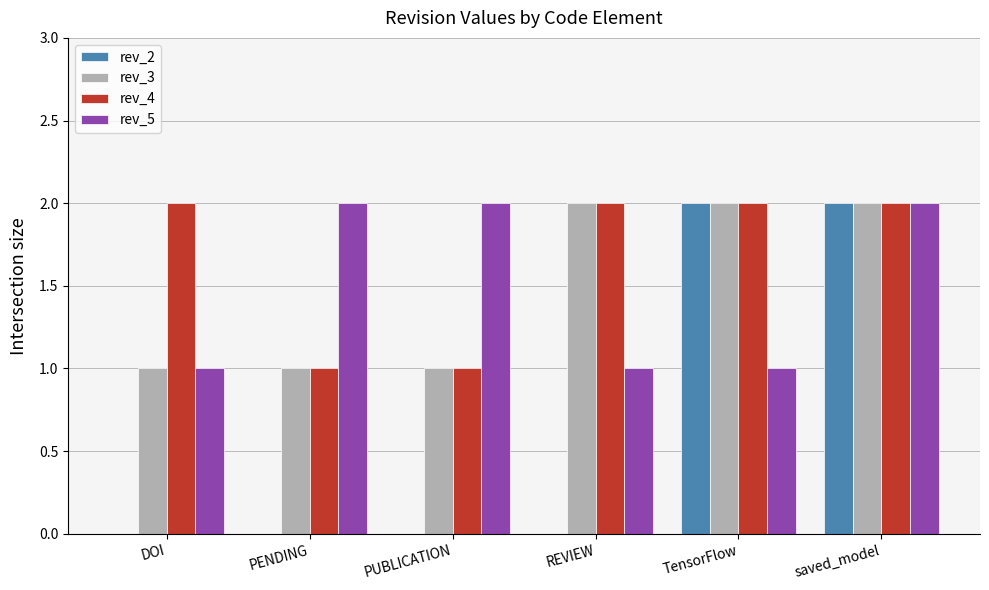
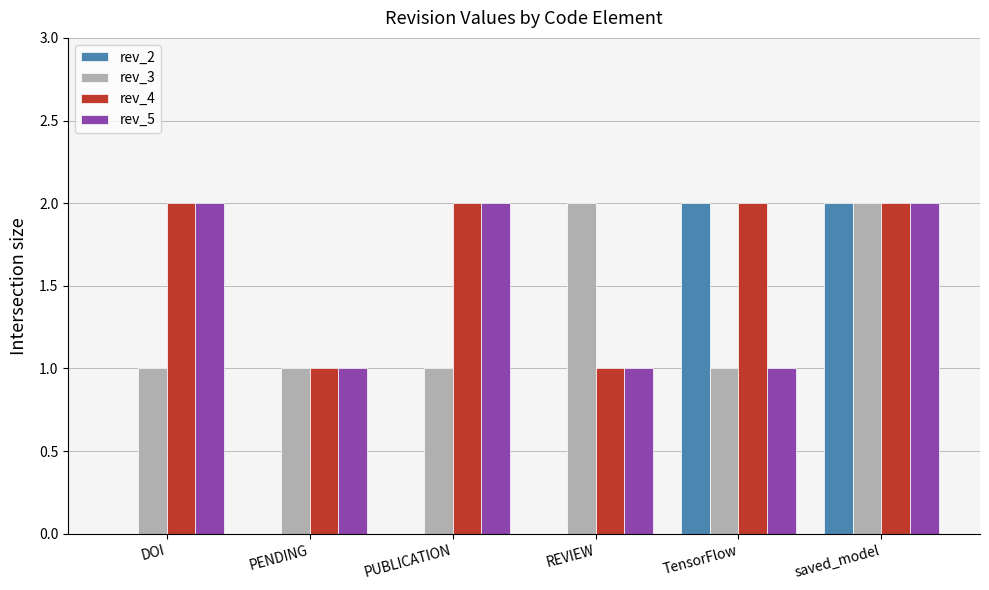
  {
    "rev_2": {
      "DOI": 0,
      "PENDING": 0,
      "PUBLICATION": 0,
      "REVIEW": 0,
      "TensorFlow": 2,
      "saved_model": 2
    },
    "rev_3": {
      "DOI": 1,
      "PENDING": 1,
      "PUBLICATION": 1,
      "REVIEW": 2,
-     "TensorFlow": 2,
+     "TensorFlow": 1,
      "saved_model": 2
    },
    "rev_4": {
      "DOI": 2,
      "PENDING": 1,
-     "PUBLICATION": 1,
-     "REVIEW": 2,
+     "PUBLICATION": 2,
+     "REVIEW": 1,
      "TensorFlow": 2,
      "saved_model": 2
    },
    "rev_5": {
-     "DOI": 1,
-     "PENDING": 2,
+     "DOI": 2,
+     "PENDING": 1,
      "PUBLICATION": 2,
      "REVIEW": 1,
      "TensorFlow": 1,
      "saved_model": 2
    }
  }
